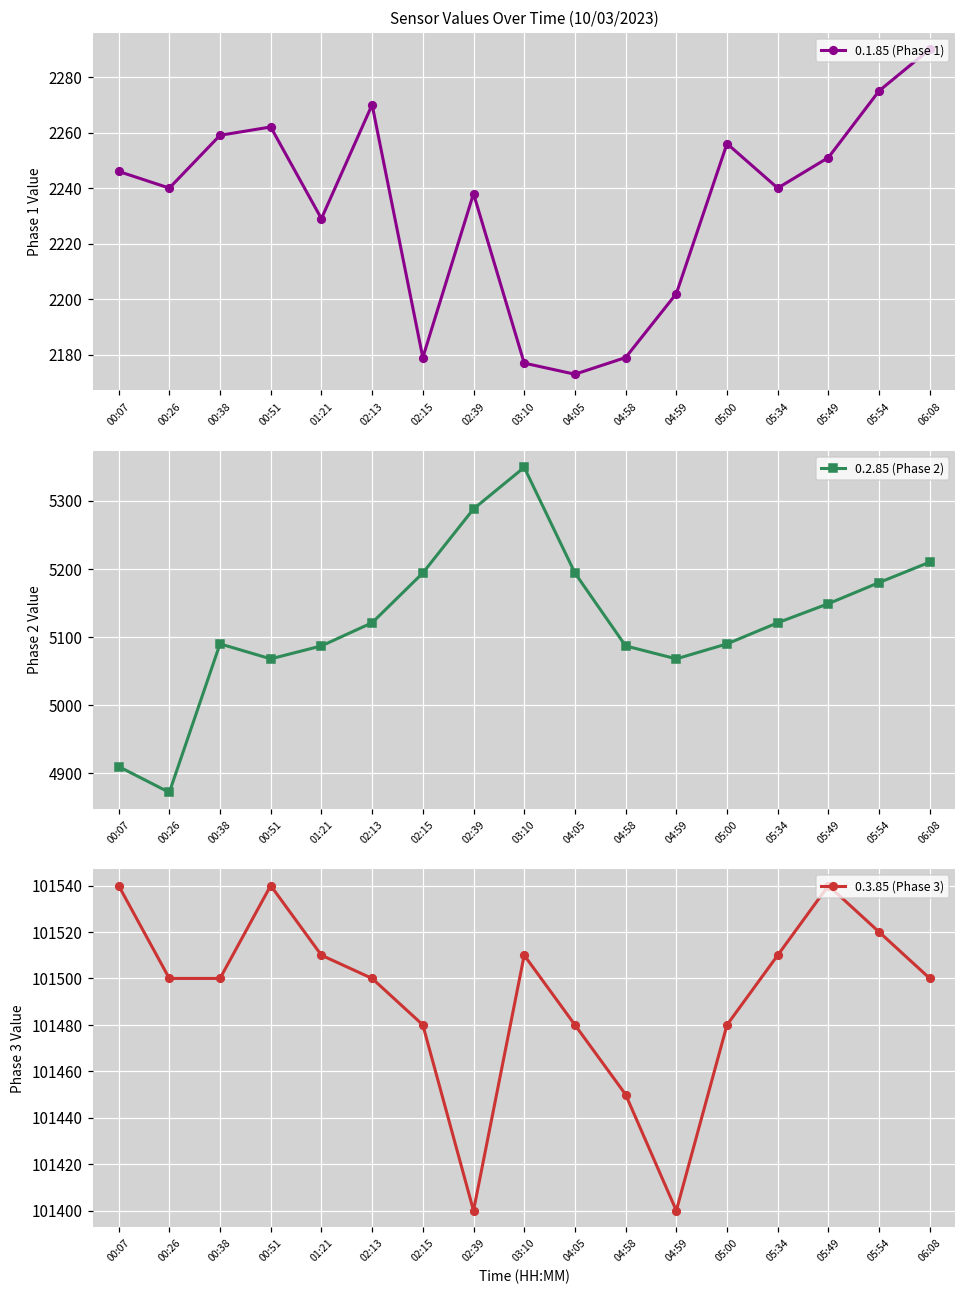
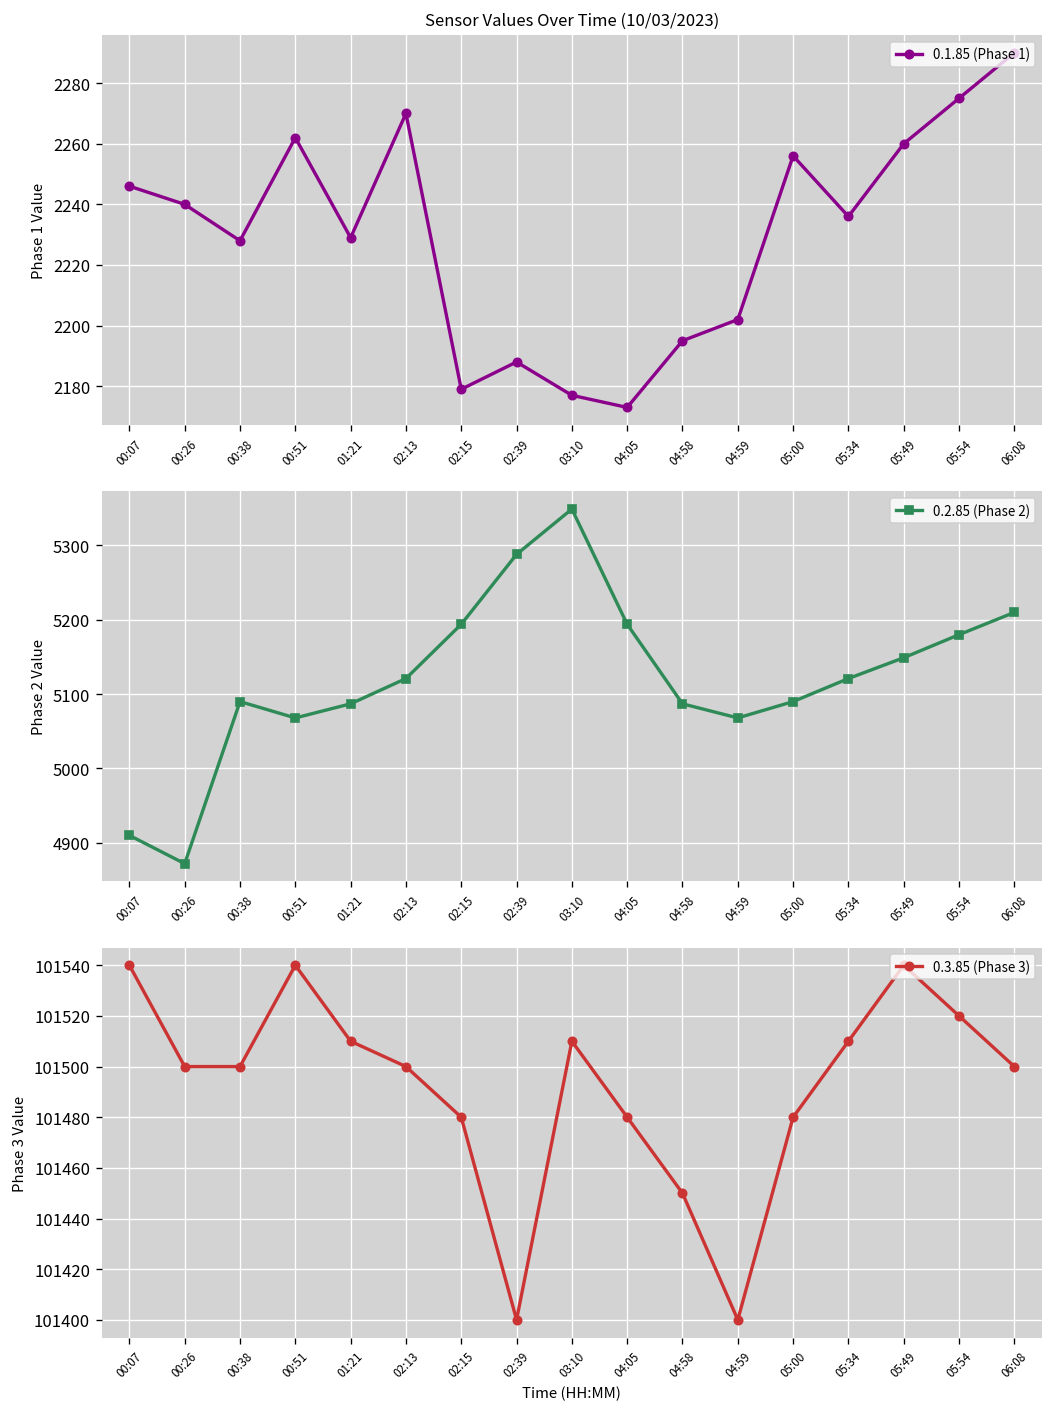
  {
    "Sensor Values Over Time (10/03/2023)": {
      "00:07": 2246,
      "00:26": 2240,
-     "00:38": 2259,
+     "00:38": 2228,
      "00:51": 2262,
      "01:21": 2229,
      "02:13": 2270,
      "02:15": 2179,
-     "02:39": 2238,
+     "02:39": 2188,
      "03:10": 2177,
      "04:05": 2173,
-     "04:58": 2179,
+     "04:58": 2195,
      "04:59": 2202,
      "05:00": 2256,
-     "05:34": 2240,
-     "05:49": 2251,
+     "05:34": 2236,
+     "05:49": 2260,
      "05:54": 2275
    }
  }
